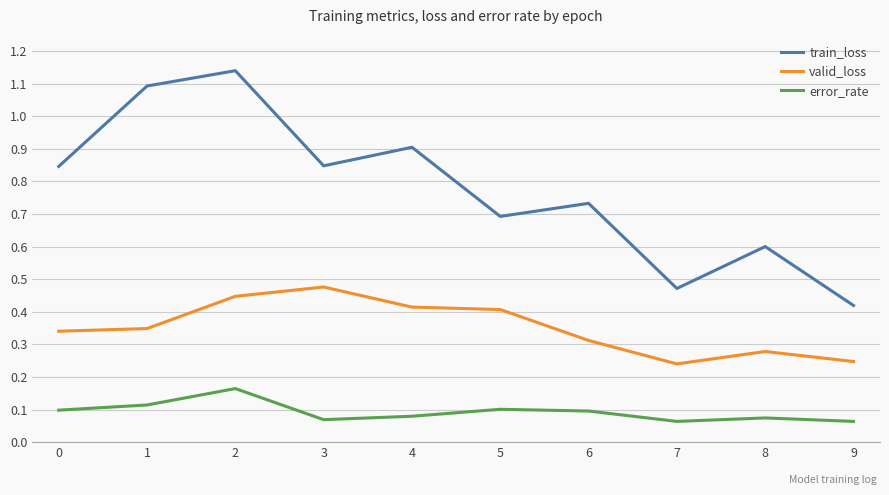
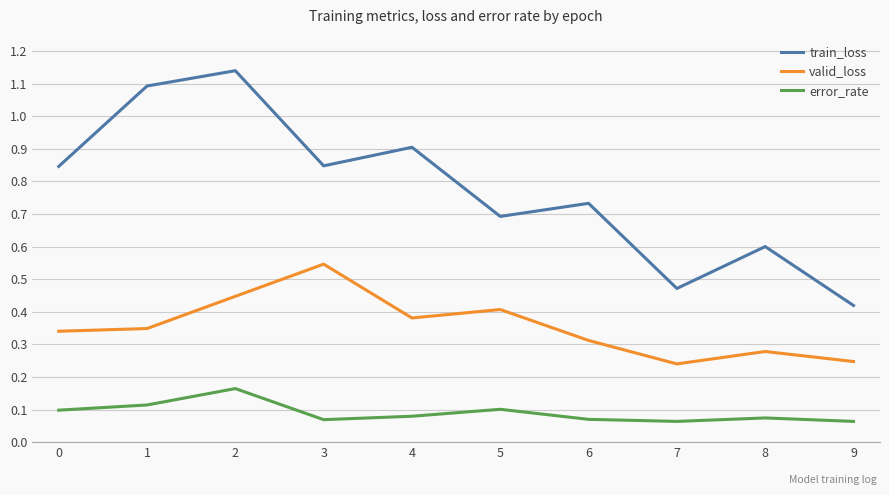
  {
    "train_loss": {
      "0": 0.85,
      "1": 1.09,
      "2": 1.14,
      "3": 0.85,
      "4": 0.91,
      "5": 0.69,
      "6": 0.73,
      "7": 0.47,
      "8": 0.60,
      "9": 0.42
    },
    "valid_loss": {
      "0": 0.34,
      "1": 0.35,
      "2": 0.45,
-     "3": 0.48,
-     "4": 0.41,
+     "3": 0.55,
+     "4": 0.38,
      "5": 0.41,
      "6": 0.31,
      "7": 0.24,
      "8": 0.28,
      "9": 0.25
    },
    "error_rate": {
      "0": 0.10,
      "1": 0.11,
      "2": 0.16,
      "3": 0.07,
      "4": 0.08,
      "5": 0.10,
-     "6": 0.10,
+     "6": 0.07,
      "7": 0.06,
      "8": 0.07,
      "9": 0.06
    }
  }
